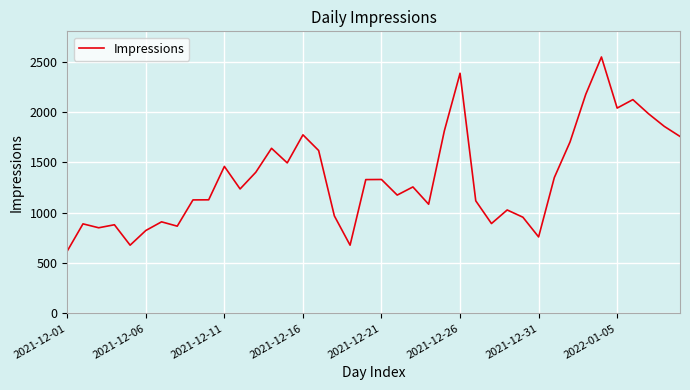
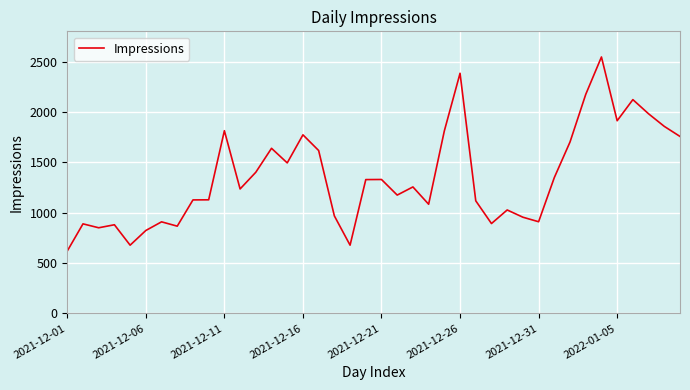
  {
    "2021-12-01": 620,
    "2021-12-06": 820,
-   "2021-12-11": 1460,
+   "2021-12-11": 1820,
    "2021-12-16": 1780,
    "2021-12-21": 1330,
    "2021-12-26": 2390,
-   "2021-12-31": 760,
-   "2022-01-05": 2040
+   "2021-12-31": 910,
+   "2022-01-05": 1920
  }
